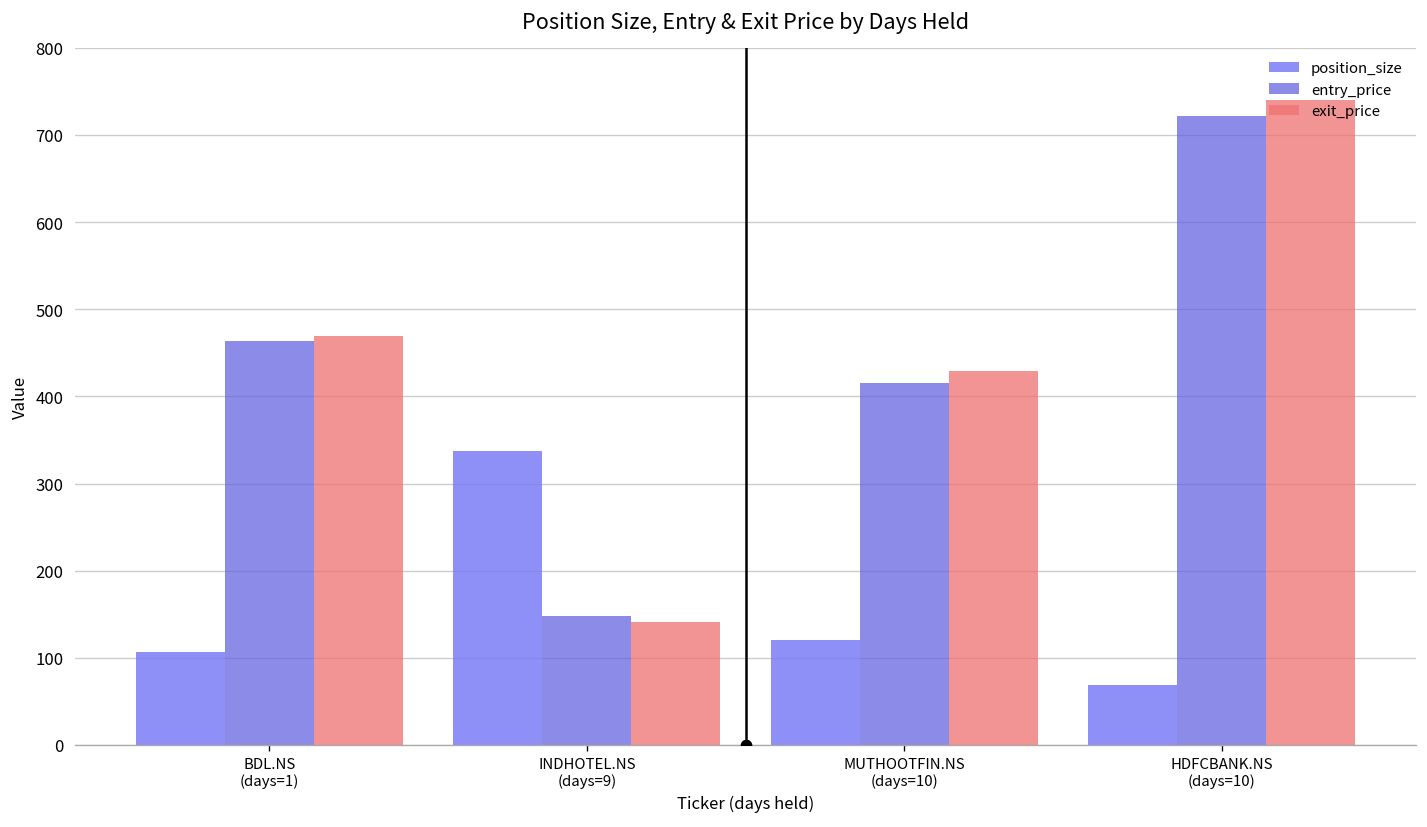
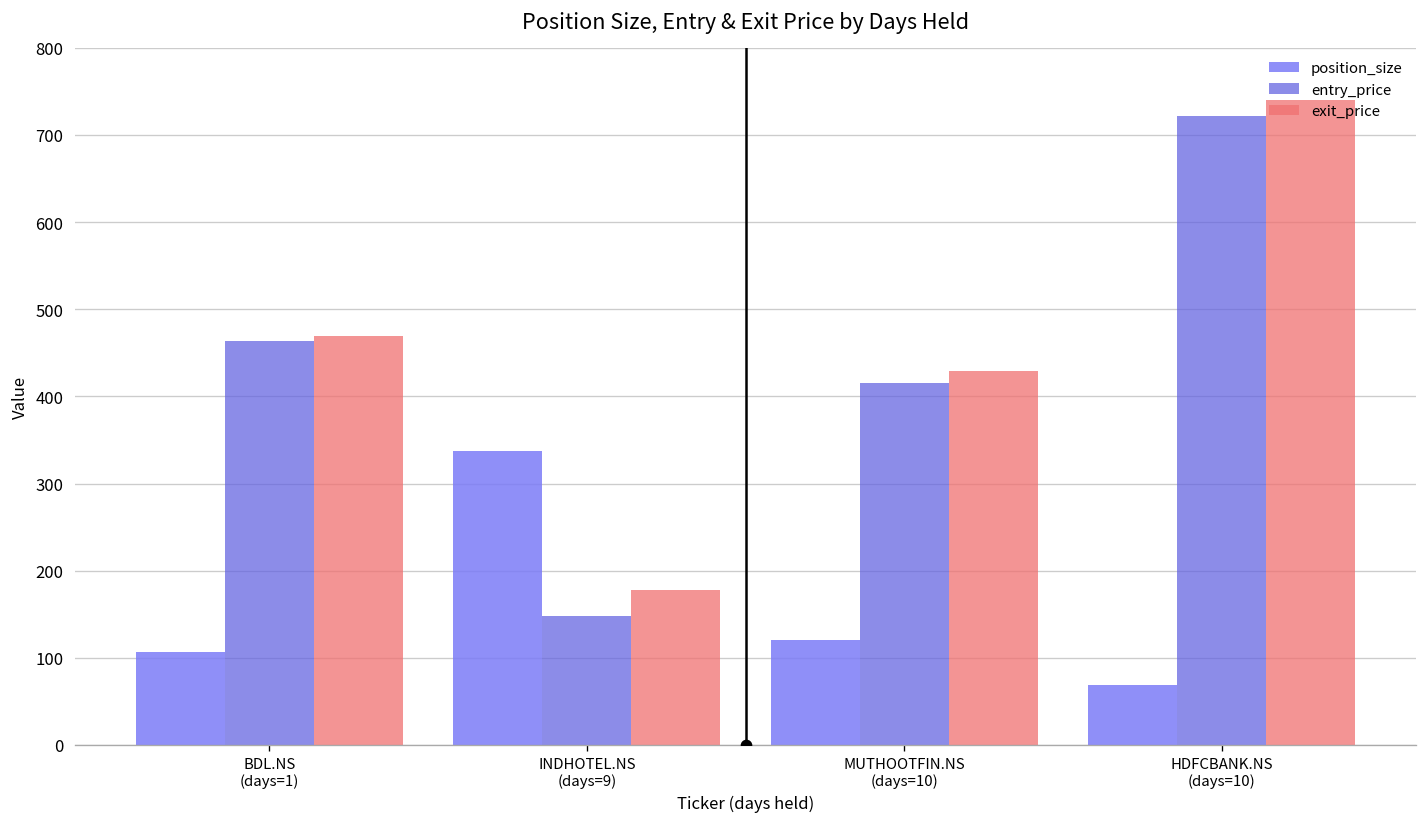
  {
    "exit_price": {
      "BDL.NS (days=1)": 470,
-     "INDHOTEL.NS (days=9)": 140,
+     "INDHOTEL.NS (days=9)": 180,
      "MUTHOOTFIN.NS (days=10)": 430,
      "HDFCBANK.NS (days=10)": 740
    }
  }
